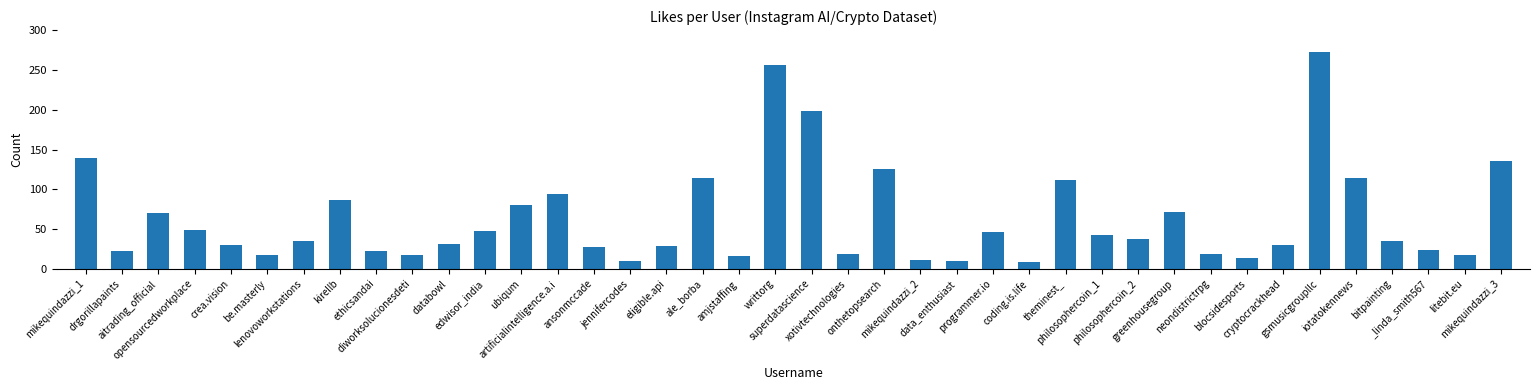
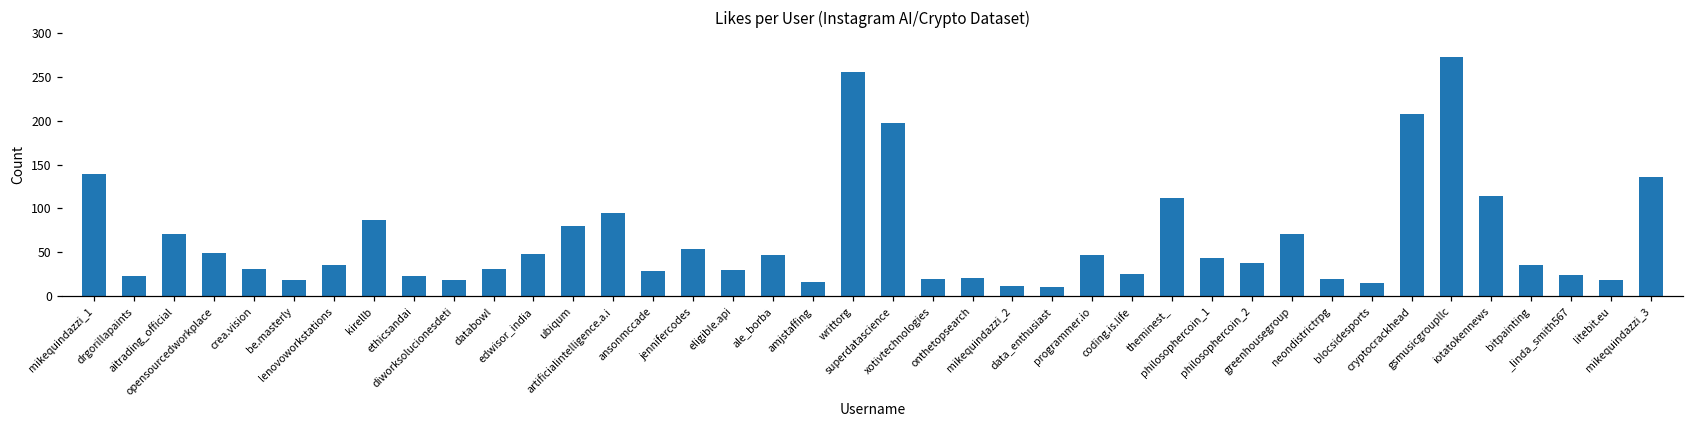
  {
    "mikequindazzi_1": 140,
    "drgorillapaints": 20,
    "aitrading_official": 70,
    "opensourcedworkplace": 50,
    "crea.vision": 30,
    "be.masterly": 20,
    "lenovoworkstations": 40,
    "kirellb": 90,
    "ethicsandai": 20,
    "diworksolucionesdeti": 20,
    "databowl": 30,
    "edwisor_india": 50,
    "ubiqum": 80,
    "artificialintelligence.a.i": 90,
    "ansonmccade": 30,
-   "jennifercodes": 10,
+   "jennifercodes": 50,
    "eligible.api": 30,
-   "ale_borba": 110,
+   "ale_borba": 50,
    "amjstaffing": 20,
    "writtorg": 260,
    "superdatascience": 200,
    "xotivtechnologies": 20,
-   "onthetopsearch": 130,
+   "onthetopsearch": 20,
    "mikequindazzi_2": 10,
    "data_enthusiast": 10,
    "programmer.io": 50,
-   "coding.is.life": 10,
+   "coding.is.life": 30,
    "theminest_": 110,
    "philosophercoin_1": 40,
    "philosophercoin_2": 40,
    "greenhousegroup": 70,
    "neondistrictrpg": 20,
    "blocsidesports": 10,
-   "cryptocrackhead": 30,
+   "cryptocrackhead": 210,
    "gsmusicgroupllc": 270,
    "iotatokennews": 110,
    "bitpainting": 40,
    "_linda_smith567": 20,
    "litebit.eu": 20,
    "mikequindazzi_3": 140
  }
